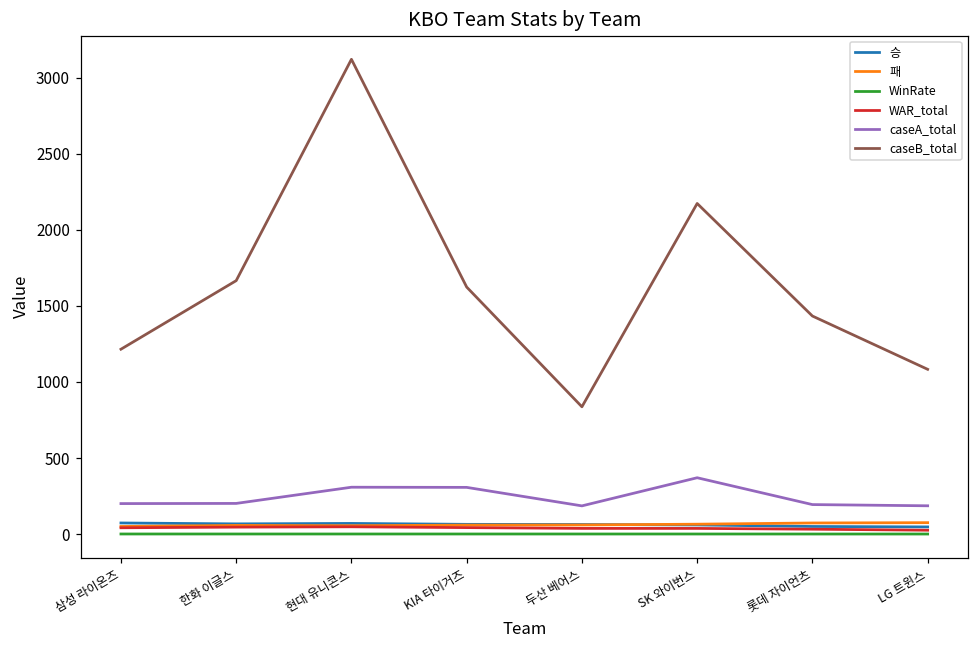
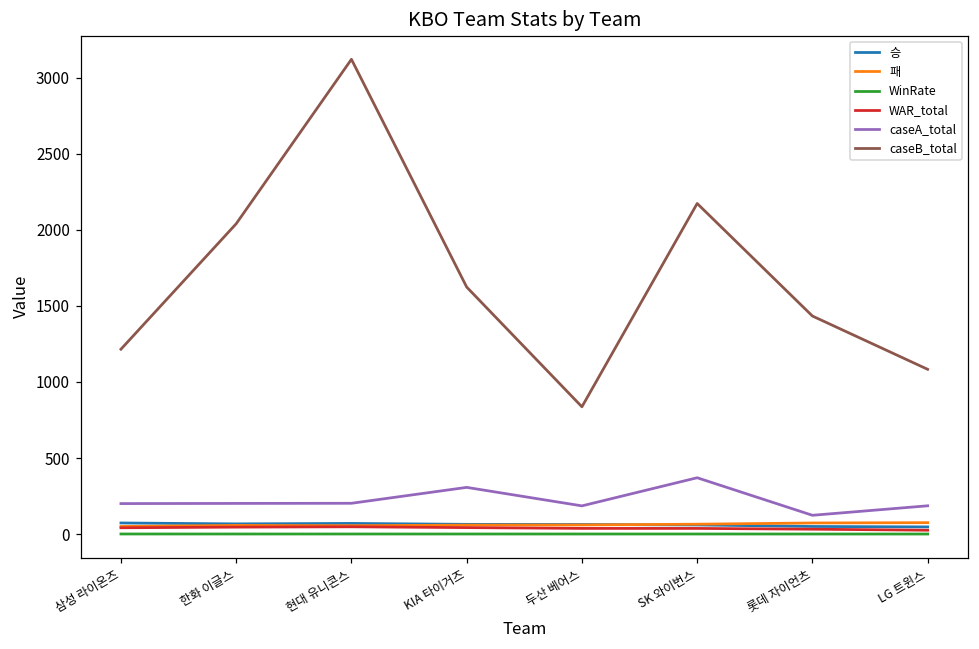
  {
    "승": {
      "삼성 라이온즈": 70,
      "LG 트윈스": 50
    },
    "패": {
      "롯데 자이언츠": 70,
      "LG 트윈스": 80
    },
    "WinRate": {
      "삼성 라이온즈": 0,
      "한화 이글스": 0,
      "현대 유니콘스": 0,
      "KIA 타이거즈": 0,
      "두산 베어스": 0,
      "SK 와이번스": 0,
      "롯데 자이언츠": 0,
      "LG 트윈스": 0
    },
    "WAR_total": {
      "두산 베어스": 40,
      "SK 와이번스": 40,
      "LG 트윈스": 30
    },
    "caseA_total": {
      "삼성 라이온즈": 200,
      "한화 이글스": 200,
-     "현대 유니콘스": 310,
+     "현대 유니콘스": 200,
      "KIA 타이거즈": 310,
      "두산 베어스": 190,
      "SK 와이번스": 370,
-     "롯데 자이언츠": 190,
+     "롯데 자이언츠": 120,
      "LG 트윈스": 190
    },
    "caseB_total": {
      "삼성 라이온즈": 1220,
-     "한화 이글스": 1670,
+     "한화 이글스": 2040,
      "현대 유니콘스": 3120,
      "KIA 타이거즈": 1620,
      "두산 베어스": 840,
      "SK 와이번스": 2170,
      "롯데 자이언츠": 1430,
      "LG 트윈스": 1080
    }
  }
